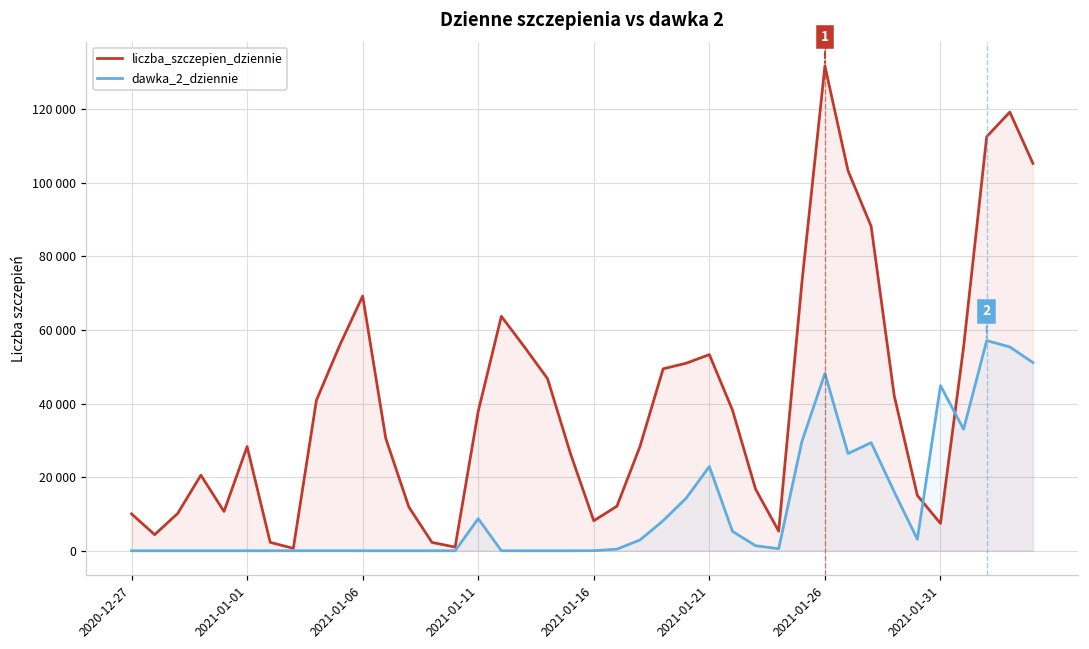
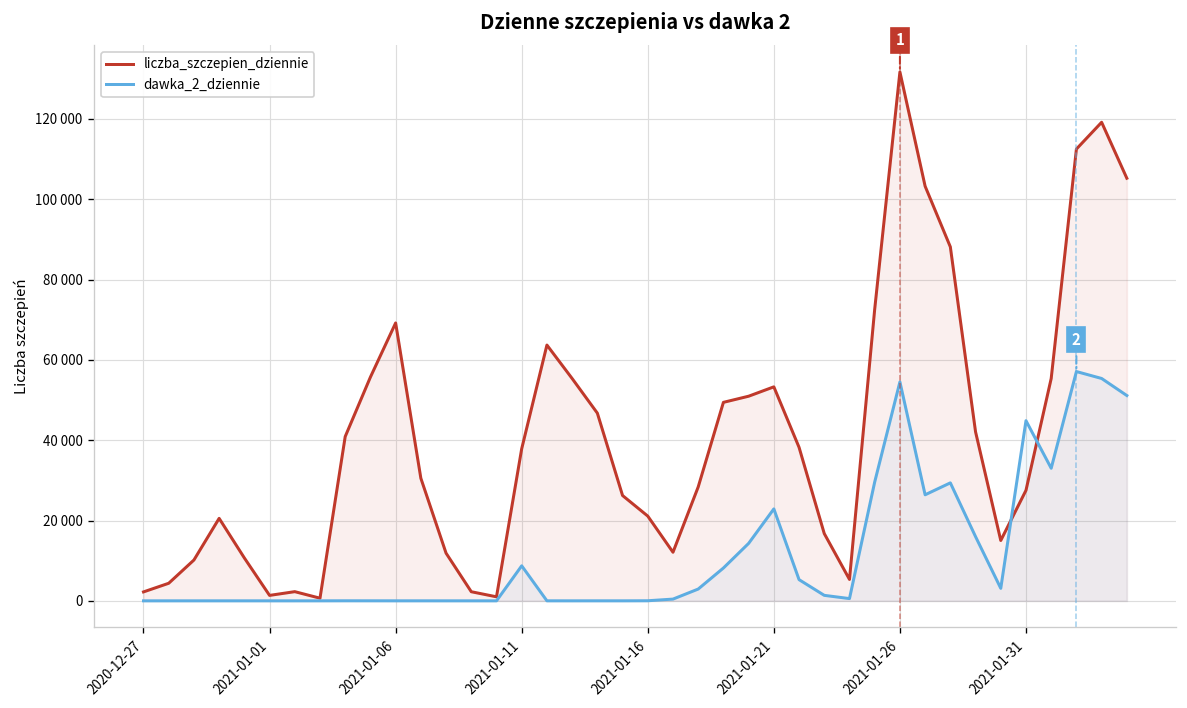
  {
    "liczba_szczepien_dziennie": {
-     "2020-12-27": 10000,
-     "2021-01-01": 28000,
+     "2020-12-27": 2000,
+     "2021-01-01": 1000,
      "2021-01-06": 69000,
      "2021-01-11": 38000,
-     "2021-01-16": 8000,
+     "2021-01-16": 21000,
      "2021-01-21": 53000,
-     "2021-01-31": 7000
+     "2021-01-31": 28000
    },
    "dawka_2_dziennie": {
      "2020-12-27": 0,
      "2021-01-01": 0,
      "2021-01-06": 0,
      "2021-01-11": 9000,
      "2021-01-16": 0,
      "2021-01-21": 23000,
-     "2021-01-26": 48000,
+     "2021-01-26": 55000,
      "2021-01-31": 45000
    }
  }
